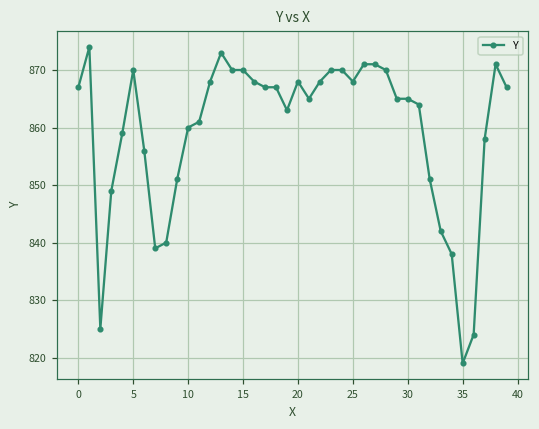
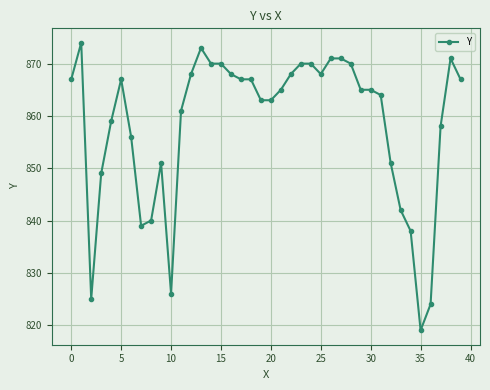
  {
    "0": 867,
-   "5": 870,
-   "10": 860,
+   "5": 867,
+   "10": 826,
    "15": 870,
-   "20": 868,
+   "20": 863,
    "25": 868,
    "30": 865,
    "35": 819
  }
